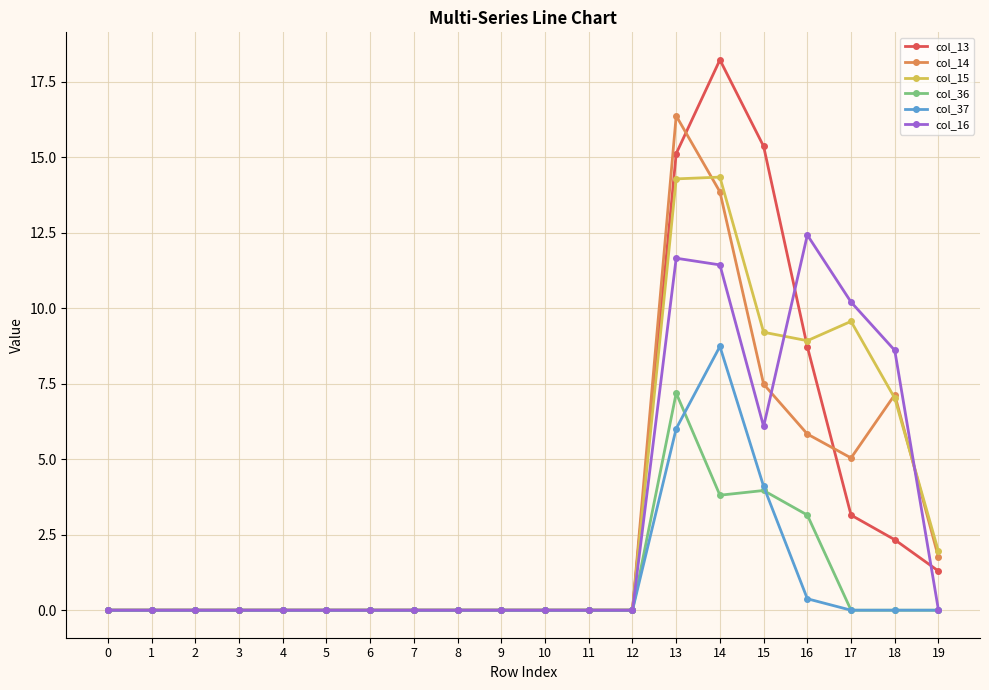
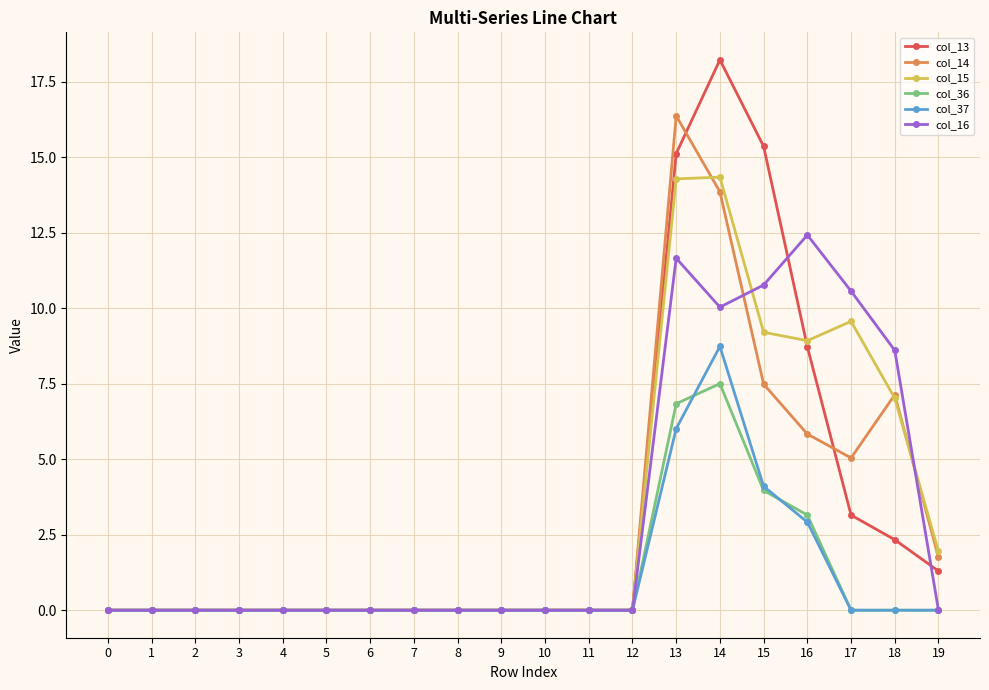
  {
    "col_36": {
-     "13": 7.2,
-     "14": 3.8,
+     "13": 6.8,
+     "14": 7.5,
      "15": 4.0,
      "16": 3.1
    },
    "col_37": {
      "13": 6.0,
      "14": 8.7,
      "15": 4.1,
-     "16": 0.4
+     "16": 2.9
    },
    "col_16": {
      "13": 11.7,
-     "14": 11.4,
-     "15": 6.1,
+     "14": 10.0,
+     "15": 10.8,
      "16": 12.4,
-     "17": 10.2,
+     "17": 10.6,
      "18": 8.6
    }
  }
